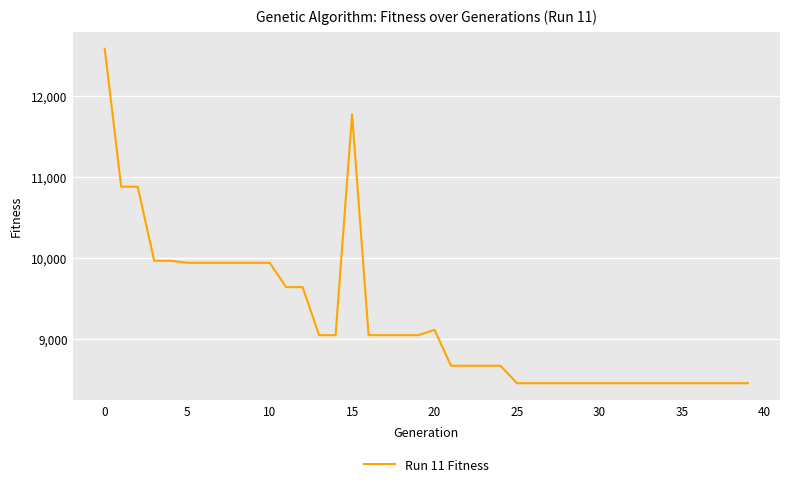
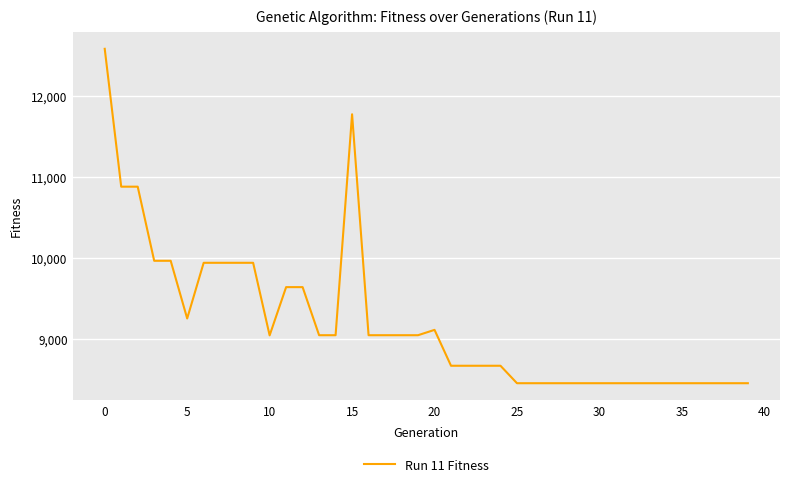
  {
    "0": "12,600",
-   "5": "9,900",
-   "10": "9,900",
+   "5": "9,200",
+   "10": "9,000",
    "15": "11,800",
    "20": "9,100",
    "25": "8,400",
    "30": "8,400",
    "35": "8,400"
  }
